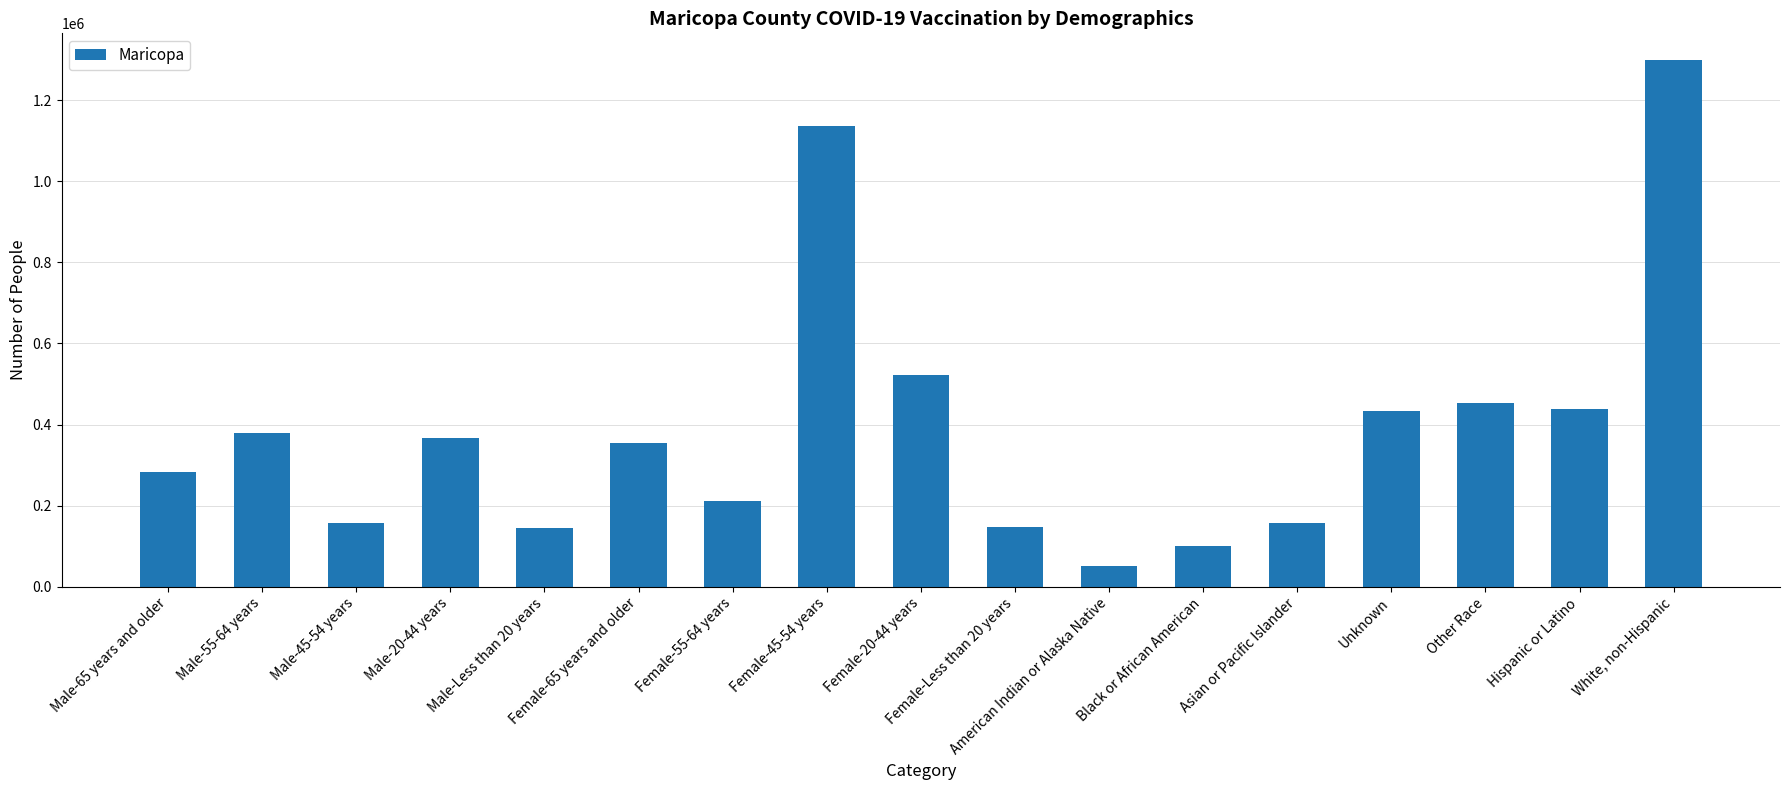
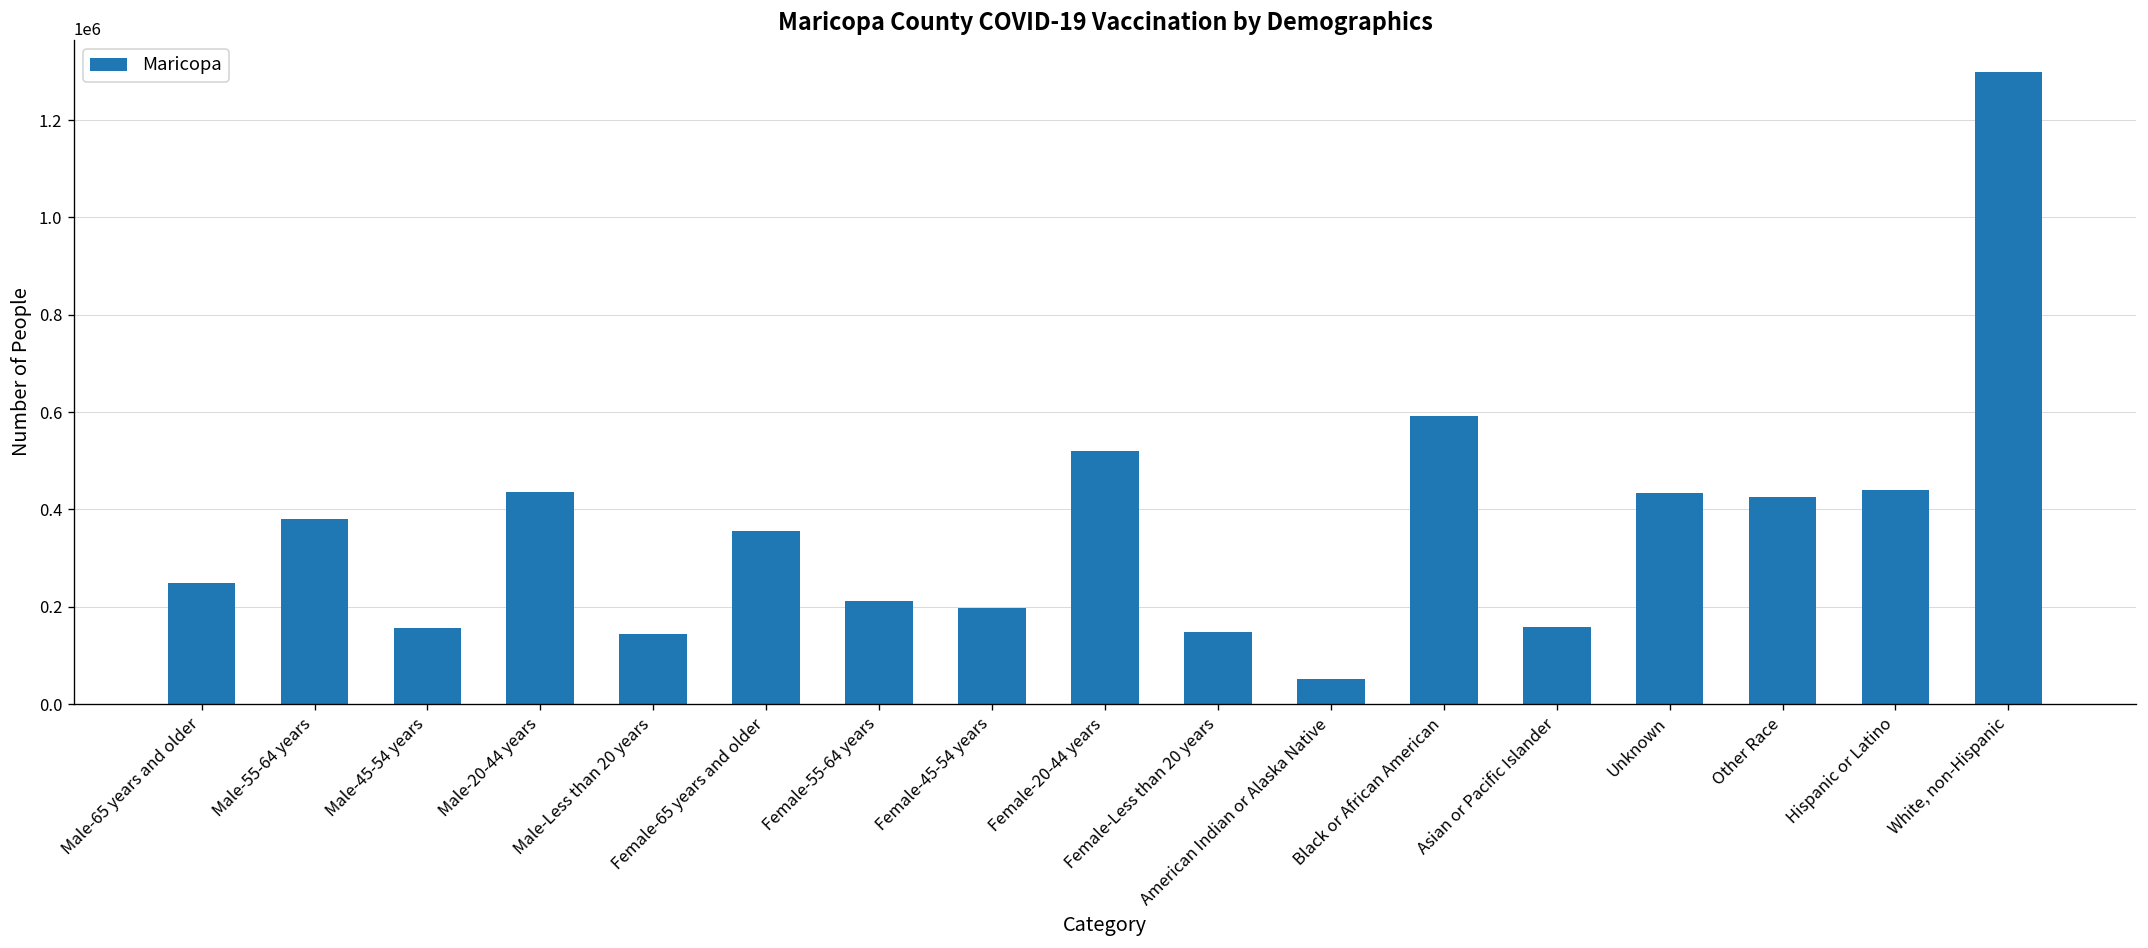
  {
-   "Male-65 years and older": 280000,
+   "Male-65 years and older": 250000,
    "Male-55-64 years": 380000,
    "Male-45-54 years": 160000,
-   "Male-20-44 years": 370000,
+   "Male-20-44 years": 440000,
    "Male-Less than 20 years": 140000,
    "Female-65 years and older": 360000,
    "Female-55-64 years": 210000,
-   "Female-45-54 years": 1140000,
+   "Female-45-54 years": 200000,
    "Female-20-44 years": 520000,
    "Female-Less than 20 years": 150000,
    "American Indian or Alaska Native": 50000,
-   "Black or African American": 100000,
+   "Black or African American": 590000,
    "Asian or Pacific Islander": 160000,
    "Unknown": 430000,
-   "Other Race": 450000,
+   "Other Race": 430000,
    "Hispanic or Latino": 440000,
    "White, non-Hispanic": 1300000
  }
